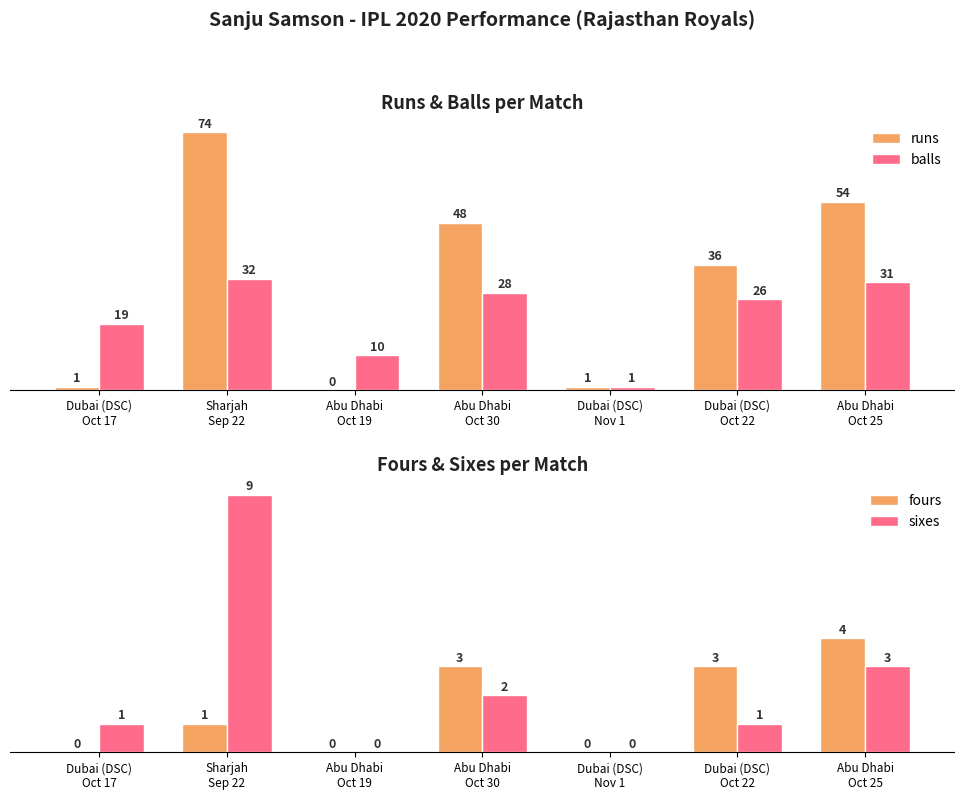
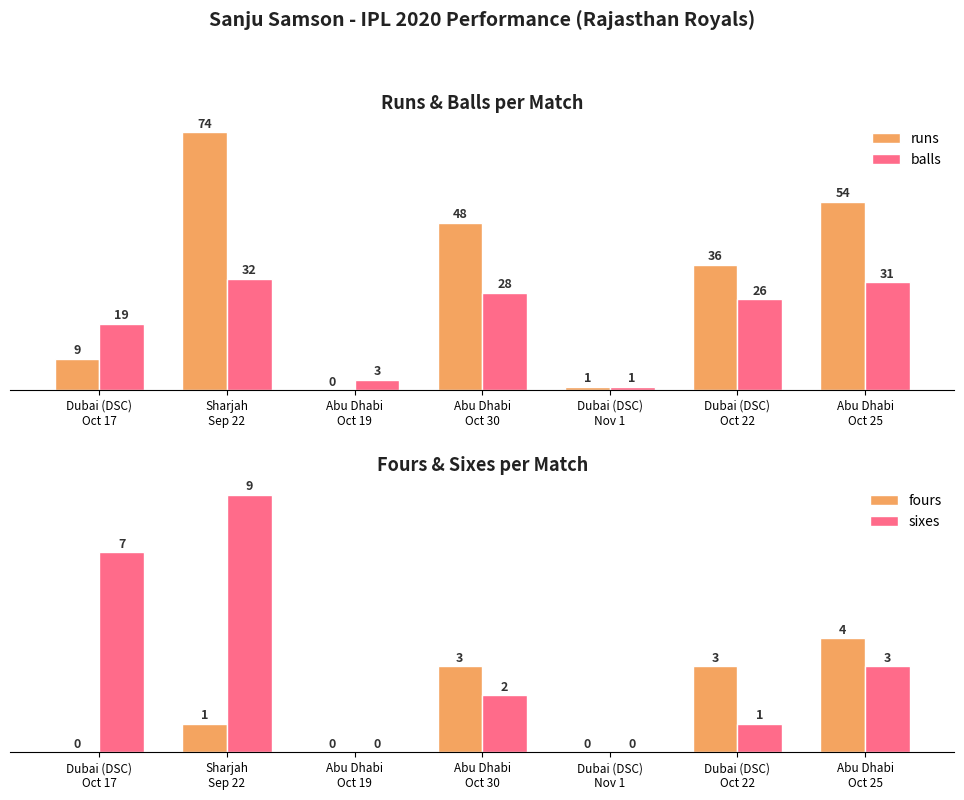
  {
    "Runs & Balls per Match": {
      "runs": {
-       "Dubai (DSC) Oct 17": 1,
+       "Dubai (DSC) Oct 17": 9,
        "Sharjah Sep 22": 74,
        "Abu Dhabi Oct 19": 0,
        "Abu Dhabi Oct 30": 48,
        "Dubai (DSC) Nov 1": 1,
        "Dubai (DSC) Oct 22": 36,
        "Abu Dhabi Oct 25": 54
      },
      "balls": {
        "Dubai (DSC) Oct 17": 19,
        "Sharjah Sep 22": 32,
-       "Abu Dhabi Oct 19": 10,
+       "Abu Dhabi Oct 19": 3,
        "Abu Dhabi Oct 30": 28,
        "Dubai (DSC) Nov 1": 1,
        "Dubai (DSC) Oct 22": 26,
        "Abu Dhabi Oct 25": 31
      }
    },
    "Fours & Sixes per Match": {
      "fours": {
        "Dubai (DSC) Oct 17": 0,
        "Sharjah Sep 22": 1,
        "Abu Dhabi Oct 19": 0,
        "Abu Dhabi Oct 30": 3,
        "Dubai (DSC) Nov 1": 0,
        "Dubai (DSC) Oct 22": 3,
        "Abu Dhabi Oct 25": 4
      },
      "sixes": {
-       "Dubai (DSC) Oct 17": 1,
+       "Dubai (DSC) Oct 17": 7,
        "Sharjah Sep 22": 9,
        "Abu Dhabi Oct 19": 0,
        "Abu Dhabi Oct 30": 2,
        "Dubai (DSC) Nov 1": 0,
        "Dubai (DSC) Oct 22": 1,
        "Abu Dhabi Oct 25": 3
      }
    }
  }
